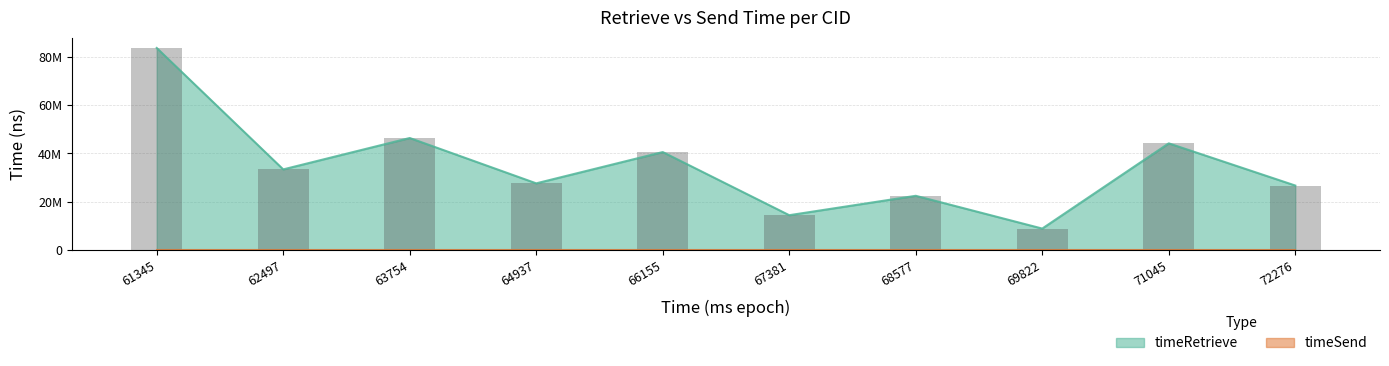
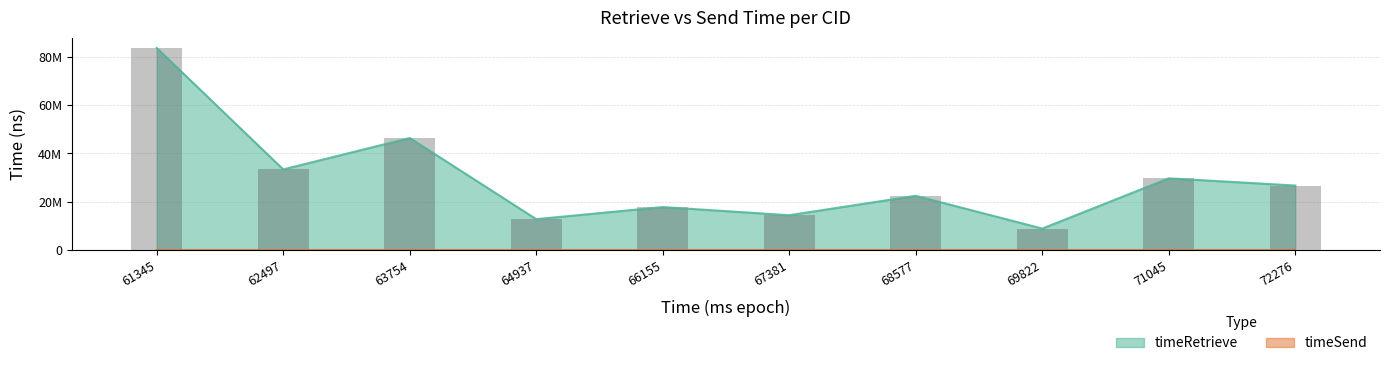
  {
    "timeRetrieve": {
      "61345": 84000000,
      "62497": 33000000,
      "63754": 46000000,
-     "64937": 28000000,
-     "66155": 41000000,
+     "64937": 13000000,
+     "66155": 18000000,
      "67381": 14000000,
      "68577": 22000000,
      "69822": 9000000,
-     "71045": 44000000,
+     "71045": 30000000,
      "72276": 27000000
    },
    "timeSend": {
      "61345": 0,
      "62497": 0,
      "63754": 0,
      "64937": 0,
      "66155": 0,
      "67381": 0,
      "68577": 0,
      "69822": 0,
      "71045": 0,
      "72276": 0
    }
  }
